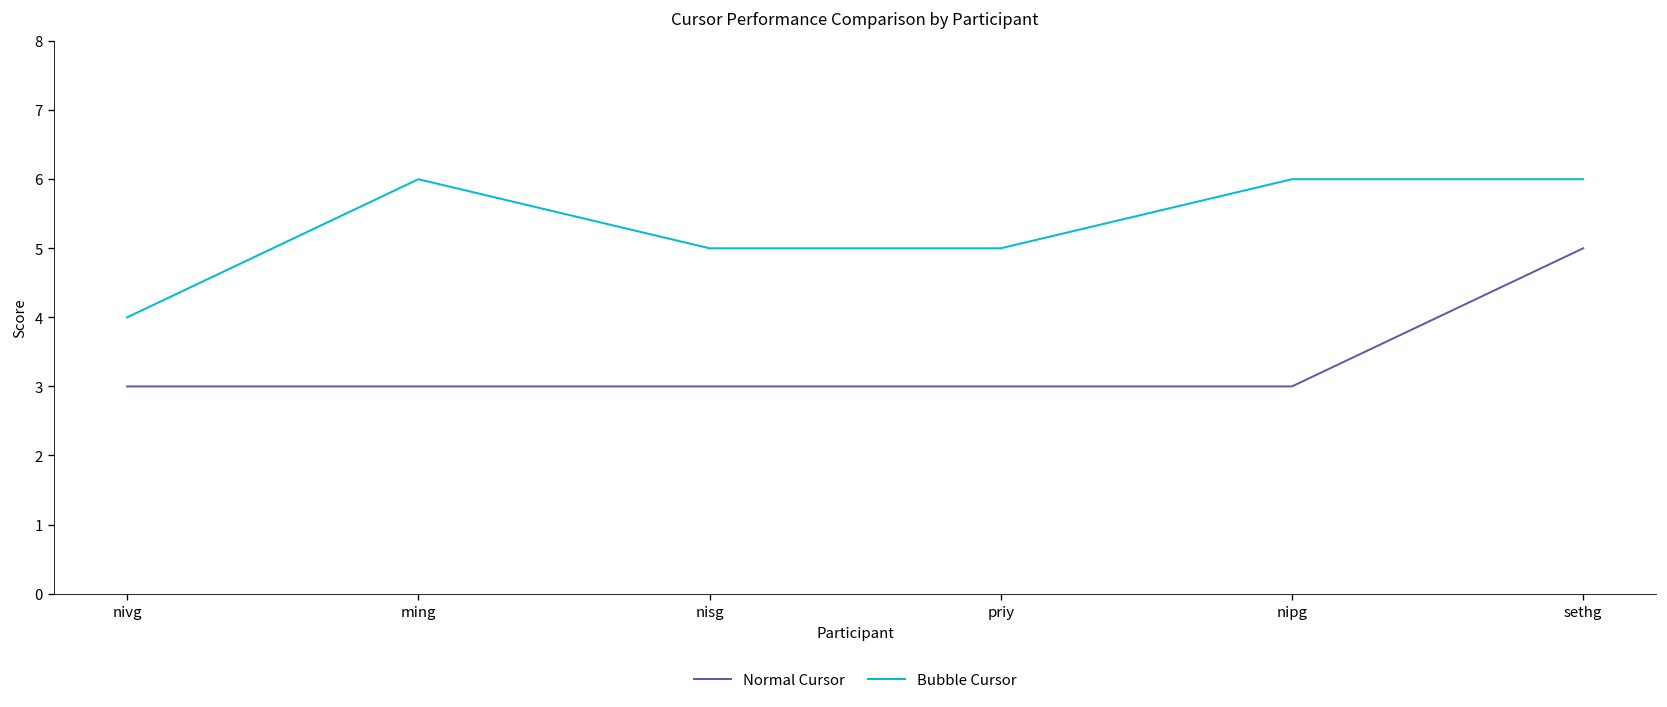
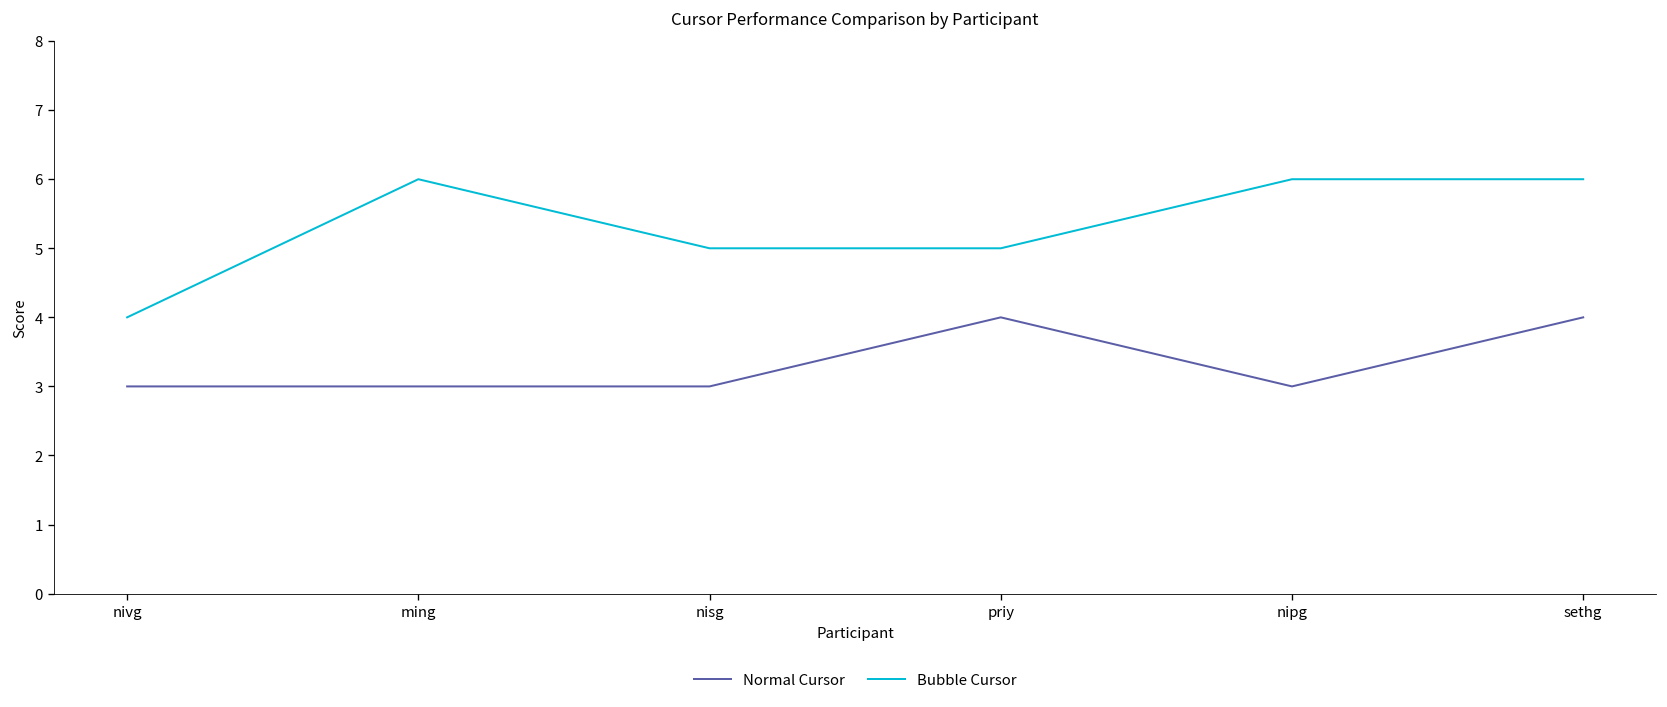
  {
    "Normal Cursor": {
      "nivg": 3,
      "ming": 3,
      "nisg": 3,
-     "priy": 3,
+     "priy": 4,
      "nipg": 3,
-     "sethg": 5
+     "sethg": 4
    },
    "Bubble Cursor": {
      "nivg": 4,
      "ming": 6,
      "nisg": 5,
      "priy": 5,
      "nipg": 6,
      "sethg": 6
    }
  }
